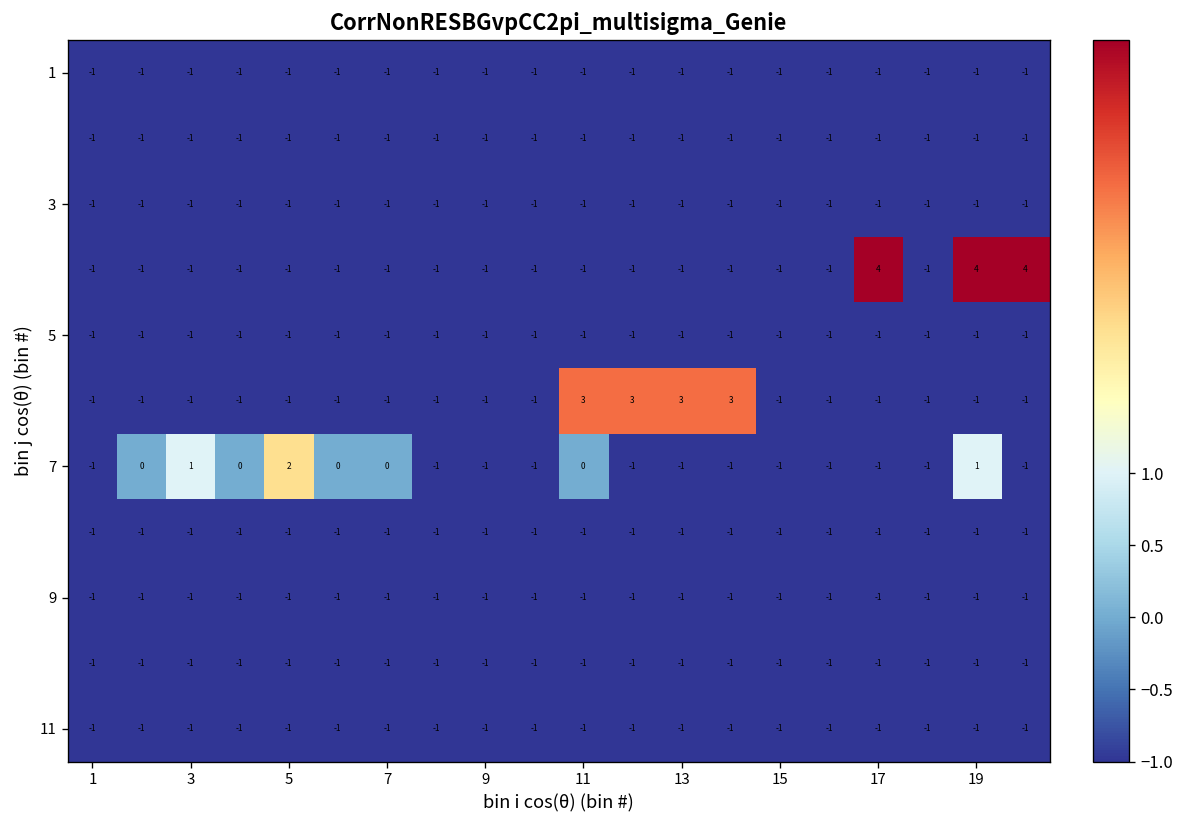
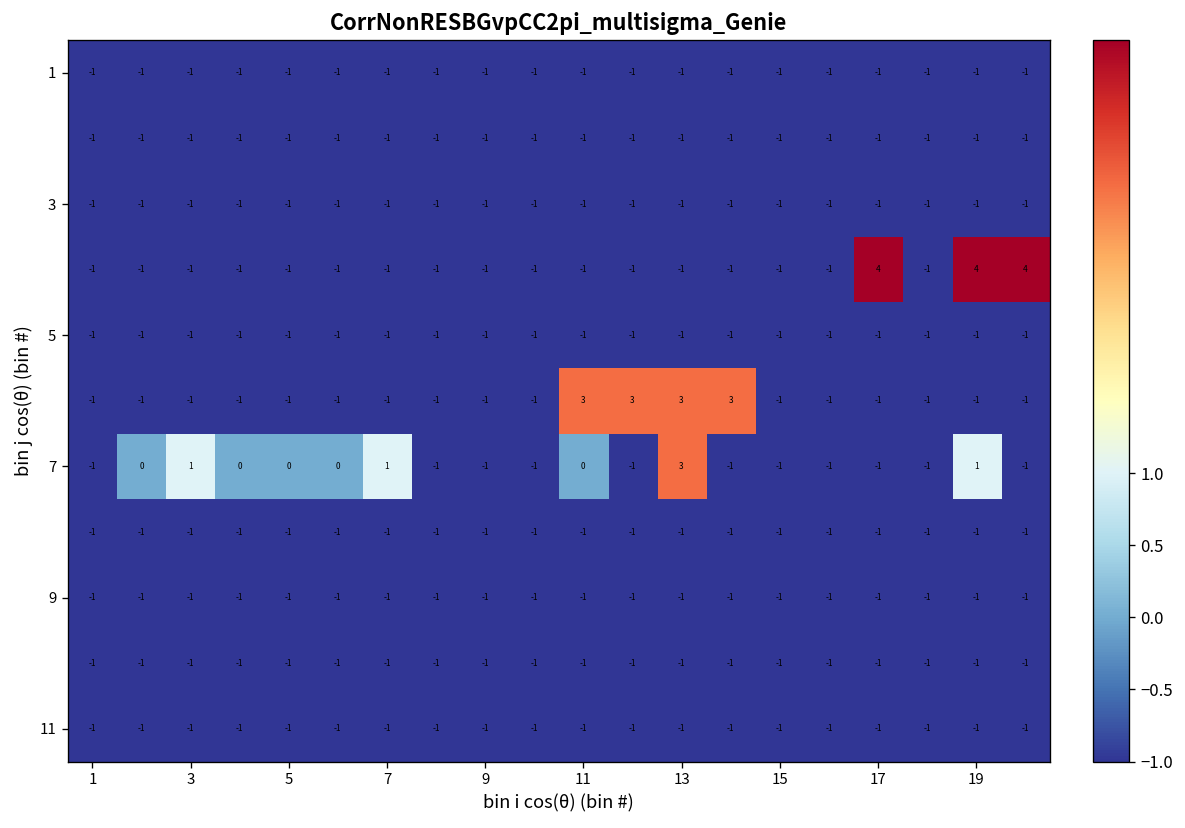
  {
    "1": {
      "1": -1,
      "3": -1,
      "5": -1,
      "7": -1,
      "9": -1,
      "11": -1,
      "13": -1,
      "15": -1,
      "17": -1,
      "19": -1
    },
    "3": {
      "1": -1,
      "3": -1,
      "5": -1,
      "7": -1,
      "9": -1,
      "11": -1,
      "13": -1,
      "15": -1,
      "17": -1,
      "19": -1
    },
    "5": {
      "1": -1,
      "3": -1,
      "5": -1,
      "7": -1,
      "9": -1,
      "11": -1,
      "13": -1,
      "15": -1,
      "17": -1,
      "19": -1
    },
    "7": {
      "1": -1,
      "3": 1,
-     "5": 2,
-     "7": 0,
+     "5": 0,
+     "7": 1,
      "9": -1,
      "11": 0,
-     "13": -1,
+     "13": 3,
      "15": -1,
      "17": -1,
      "19": 1
    },
    "9": {
      "1": -1,
      "3": -1,
      "5": -1,
      "7": -1,
      "9": -1,
      "11": -1,
      "13": -1,
      "15": -1,
      "17": -1,
      "19": -1
    },
    "11": {
      "1": -1,
      "3": -1,
      "5": -1,
      "7": -1,
      "9": -1,
      "11": -1,
      "13": -1,
      "15": -1,
      "17": -1,
      "19": -1
    }
  }
